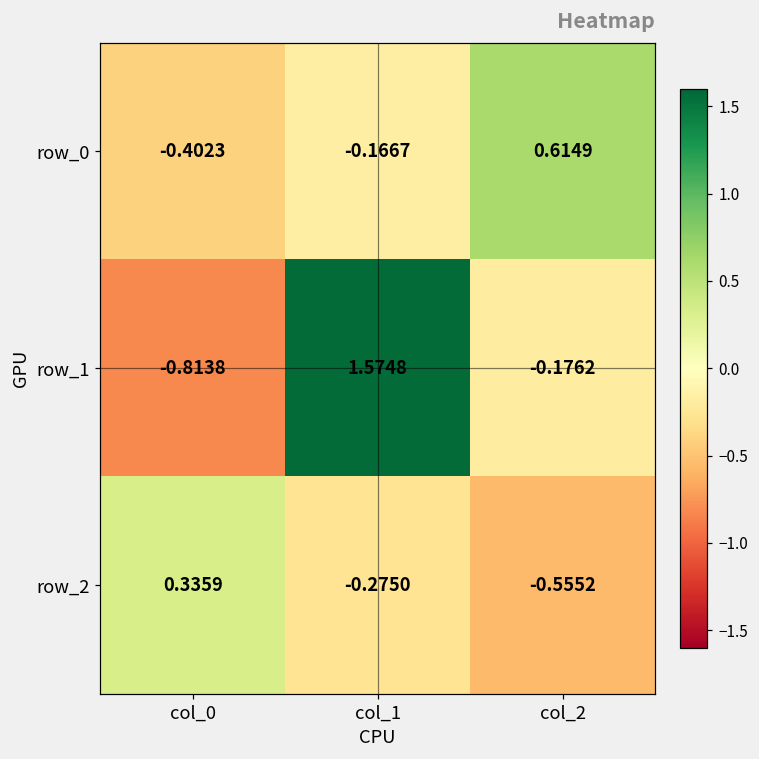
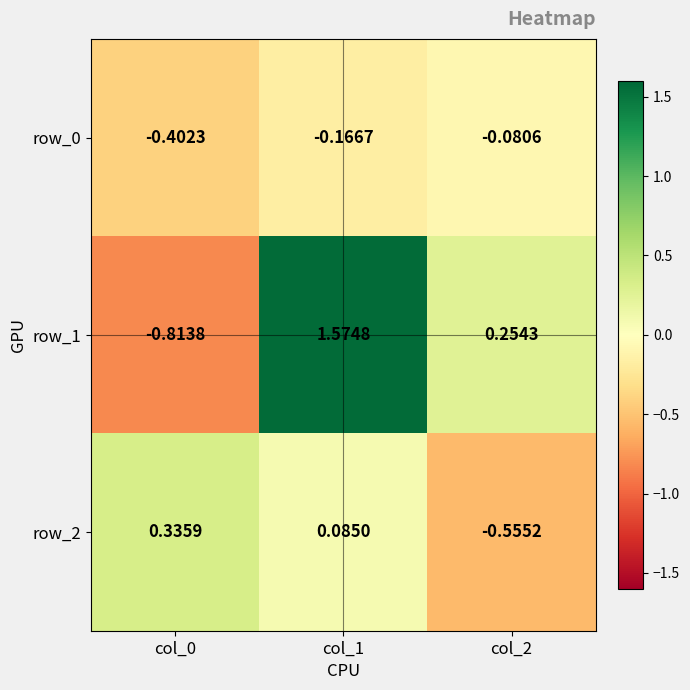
  {
    "row_0": {
      "col_0": -0.4023,
      "col_1": -0.1667,
-     "col_2": 0.6149
+     "col_2": -0.0806
    },
    "row_1": {
      "col_0": -0.8138,
      "col_1": 1.5748,
-     "col_2": -0.1762
+     "col_2": 0.2543
    },
    "row_2": {
      "col_0": 0.3359,
-     "col_1": -0.2750,
+     "col_1": 0.0850,
      "col_2": -0.5552
    }
  }
